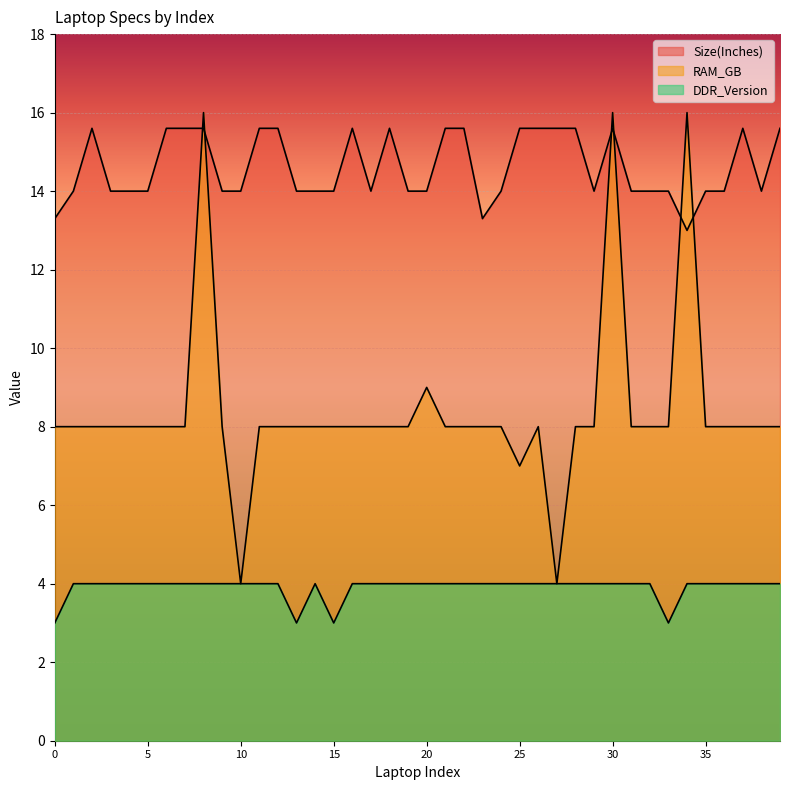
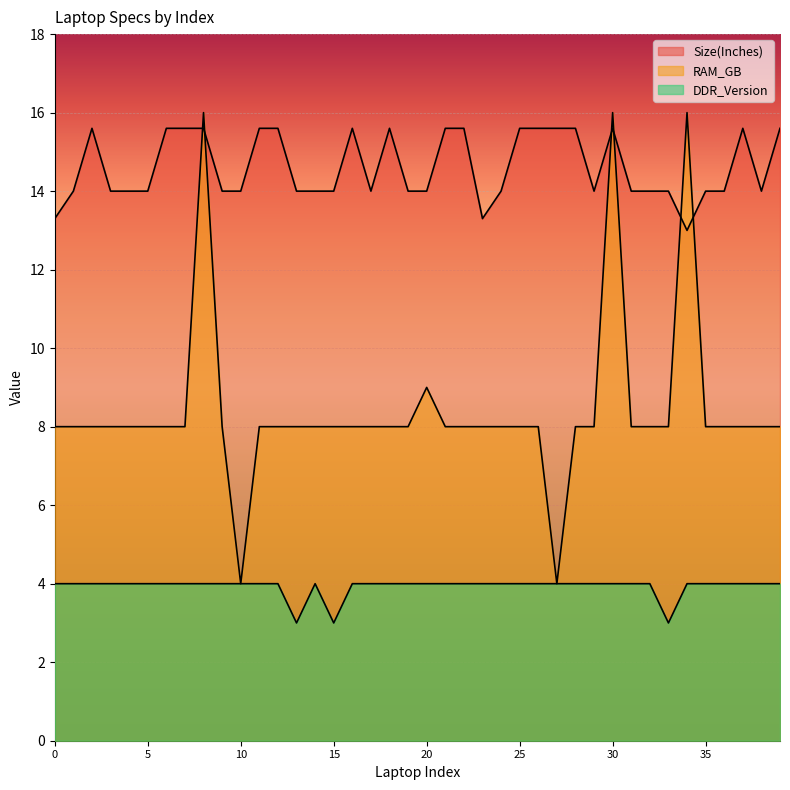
  {
    "Size(Inches)": {
      "0": 13.3,
      "5": 14,
      "10": 14,
      "15": 14,
      "20": 14,
      "25": 15.6,
      "30": 15.6,
      "35": 14
    },
    "RAM_GB": {
      "0": 8,
      "5": 8,
      "15": 8,
      "20": 9,
-     "25": 7,
+     "25": 8,
      "30": 16,
      "35": 8
    },
    "DDR_Version": {
-     "0": 3,
+     "0": 4,
      "5": 4,
      "15": 3,
      "20": 4,
      "25": 4,
      "30": 4,
      "35": 4
    }
  }
